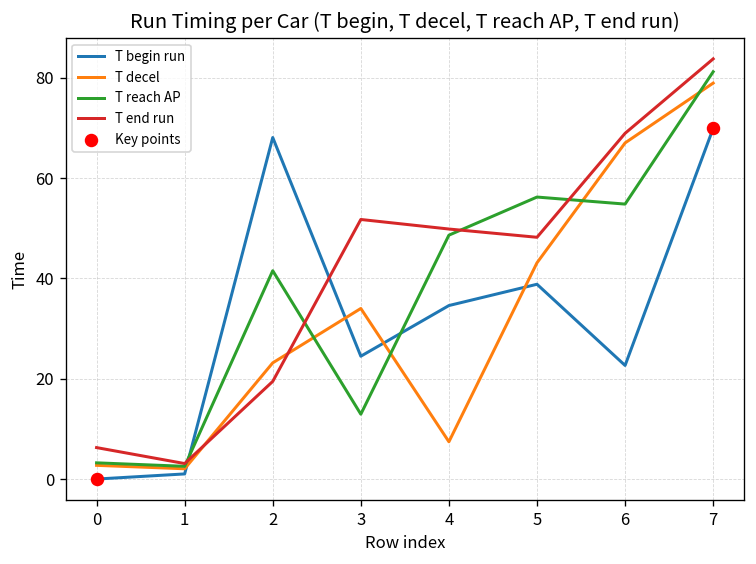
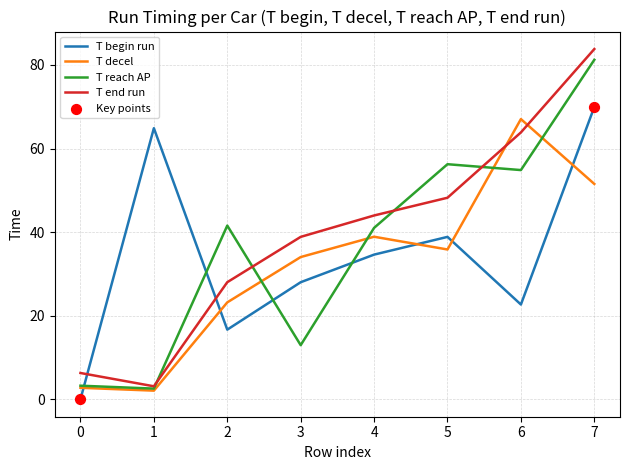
  {
    "T begin run": {
-     "1": 1,
-     "2": 68,
-     "3": 25,
+     "1": 65,
+     "2": 17,
+     "3": 28,
      "4": 35,
      "5": 39,
      "6": 23
    },
    "T decel": {
      "2": 23,
      "3": 34,
-     "4": 7,
-     "5": 43,
+     "4": 39,
+     "5": 36,
      "6": 67,
-     "7": 79
+     "7": 52
    },
    "T reach AP": {
      "2": 42,
      "3": 13,
-     "4": 49,
+     "4": 41,
      "5": 56,
      "6": 55,
      "7": 81
    },
    "T end run": {
      "0": 6,
-     "2": 19,
-     "3": 52,
-     "4": 50,
+     "2": 28,
+     "3": 39,
+     "4": 44,
      "5": 48,
-     "6": 69,
+     "6": 64,
      "7": 84
    }
  }
